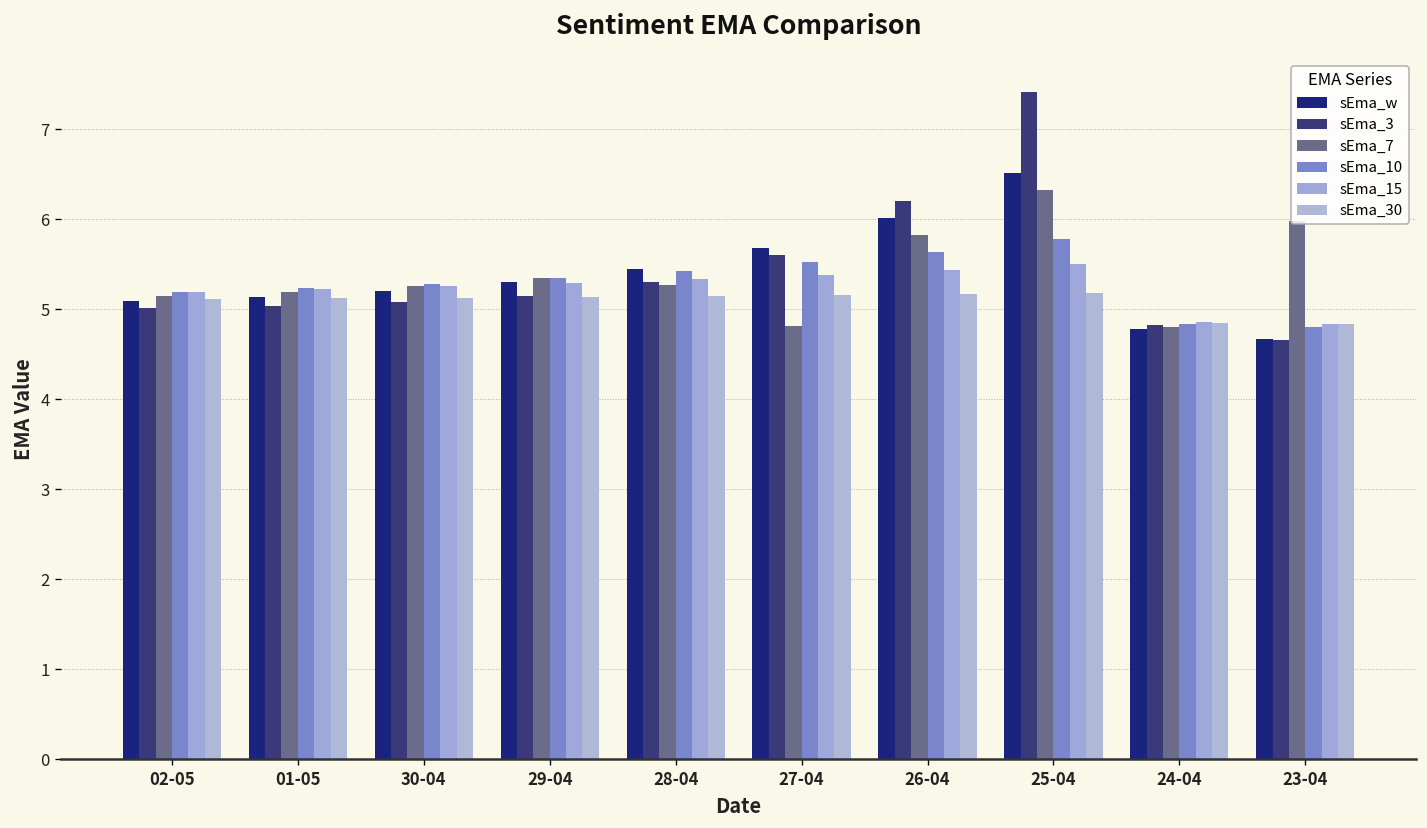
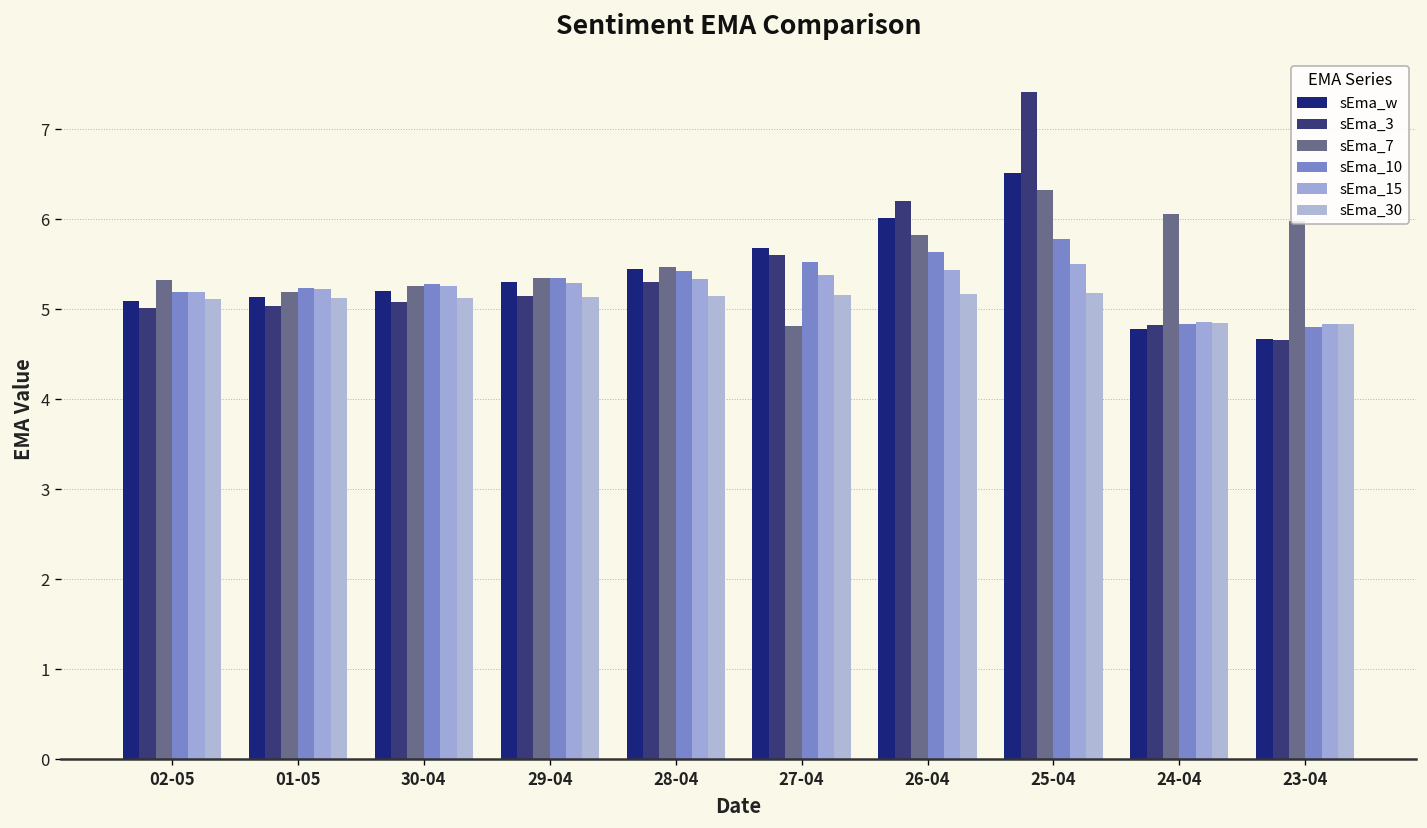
  {
    "sEma_7": {
-     "02-05": 5.1,
+     "02-05": 5.3,
      "01-05": 5.2,
      "30-04": 5.3,
      "29-04": 5.3,
-     "28-04": 5.3,
+     "28-04": 5.5,
      "27-04": 4.8,
      "26-04": 5.8,
      "25-04": 6.3,
-     "24-04": 4.8
+     "24-04": 6.1
    }
  }
